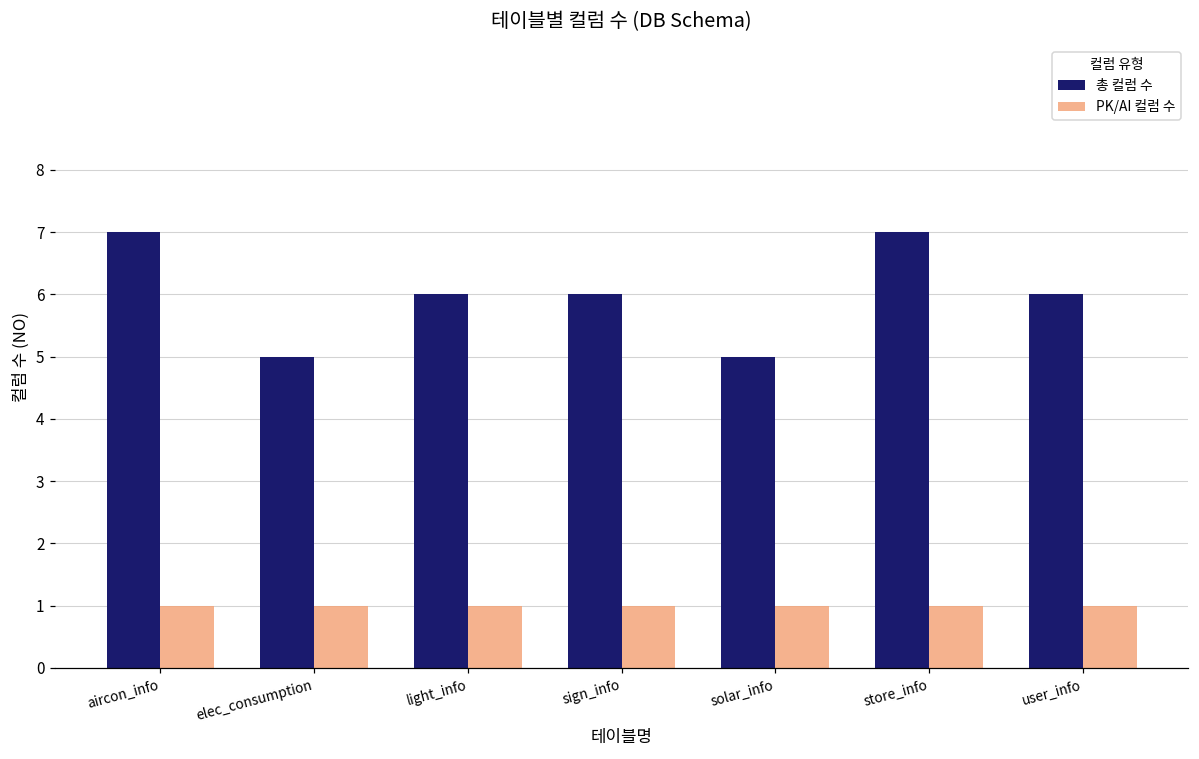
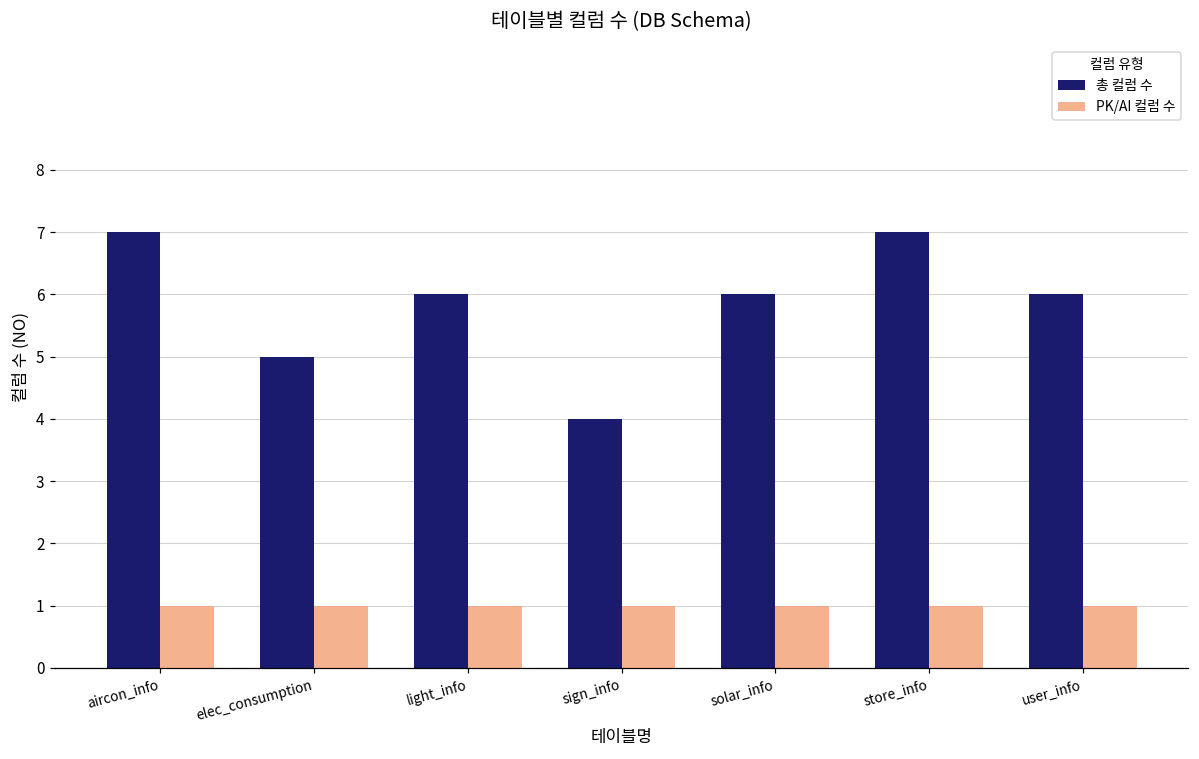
  {
    "총 컬럼 수": {
      "aircon_info": 7,
      "elec_consumption": 5,
      "light_info": 6,
-     "sign_info": 6,
-     "solar_info": 5,
+     "sign_info": 4,
+     "solar_info": 6,
      "store_info": 7,
      "user_info": 6
    },
    "PK/AI 컬럼 수": {
      "aircon_info": 1,
      "elec_consumption": 1,
      "light_info": 1,
      "sign_info": 1,
      "solar_info": 1,
      "store_info": 1,
      "user_info": 1
    }
  }
